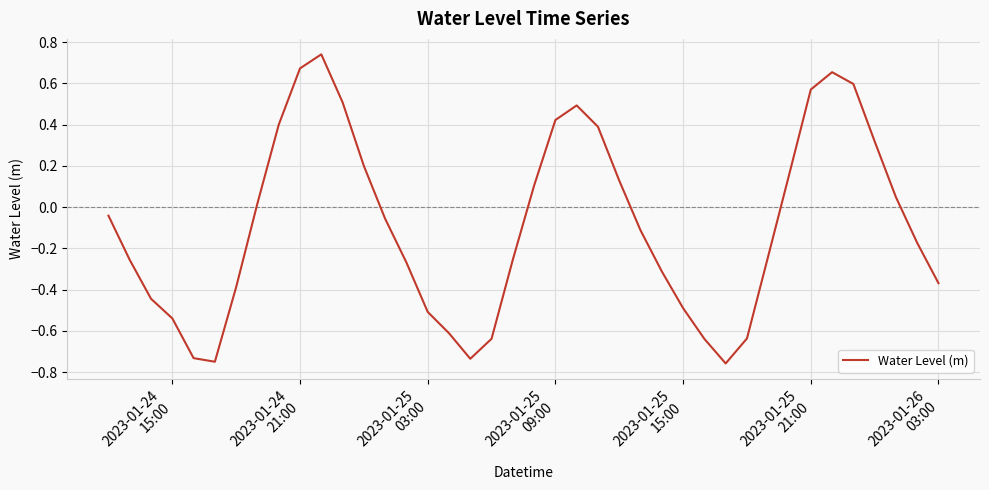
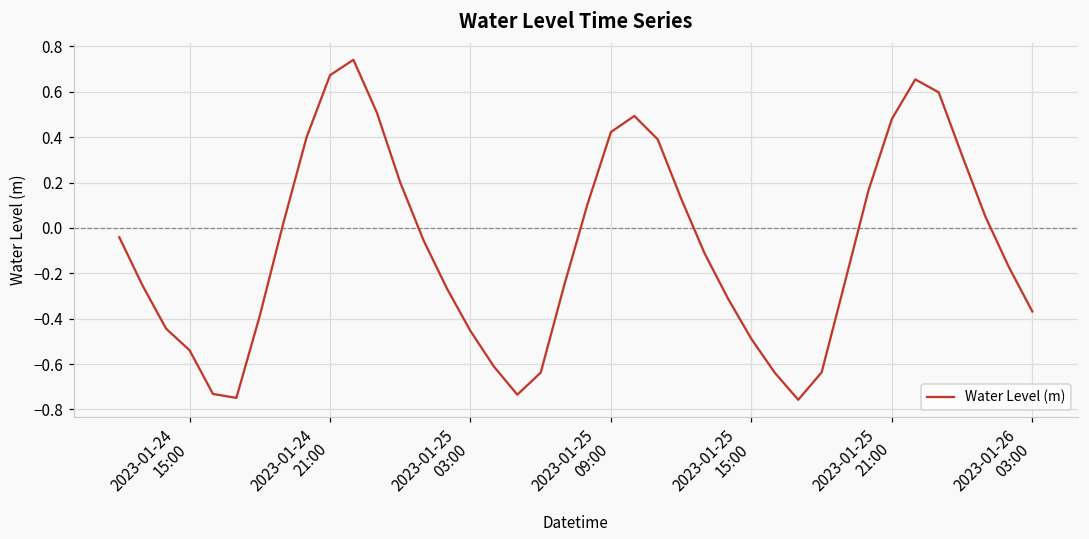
  {
    "2023-01-24 15:00": -0.54,
    "2023-01-24 21:00": 0.67,
-   "2023-01-25 03:00": -0.51,
+   "2023-01-25 03:00": -0.45,
    "2023-01-25 09:00": 0.42,
    "2023-01-25 15:00": -0.49,
-   "2023-01-25 21:00": 0.57,
+   "2023-01-25 21:00": 0.48,
    "2023-01-26 03:00": -0.37
  }
